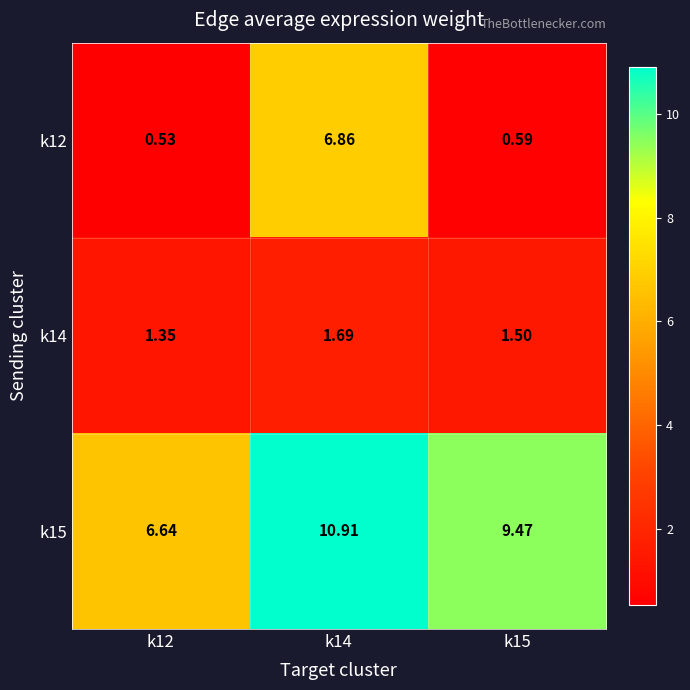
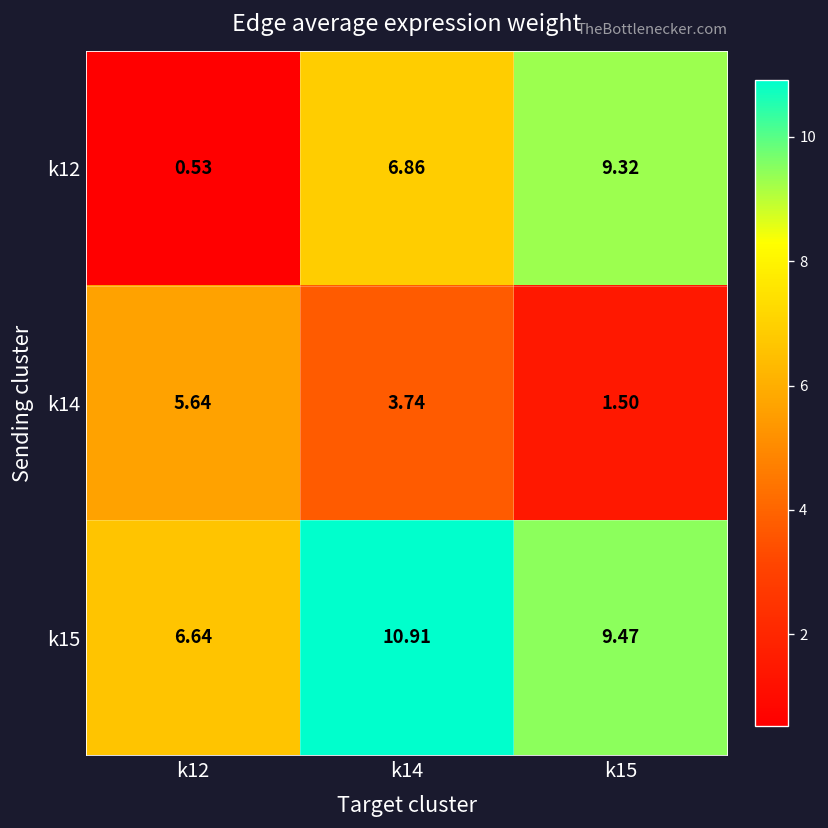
  {
    "k12": {
      "k12": 0.53,
      "k14": 6.86,
-     "k15": 0.59
+     "k15": 9.32
    },
    "k14": {
-     "k12": 1.35,
-     "k14": 1.69,
+     "k12": 5.64,
+     "k14": 3.74,
      "k15": 1.50
    },
    "k15": {
      "k12": 6.64,
      "k14": 10.91,
      "k15": 9.47
    }
  }
